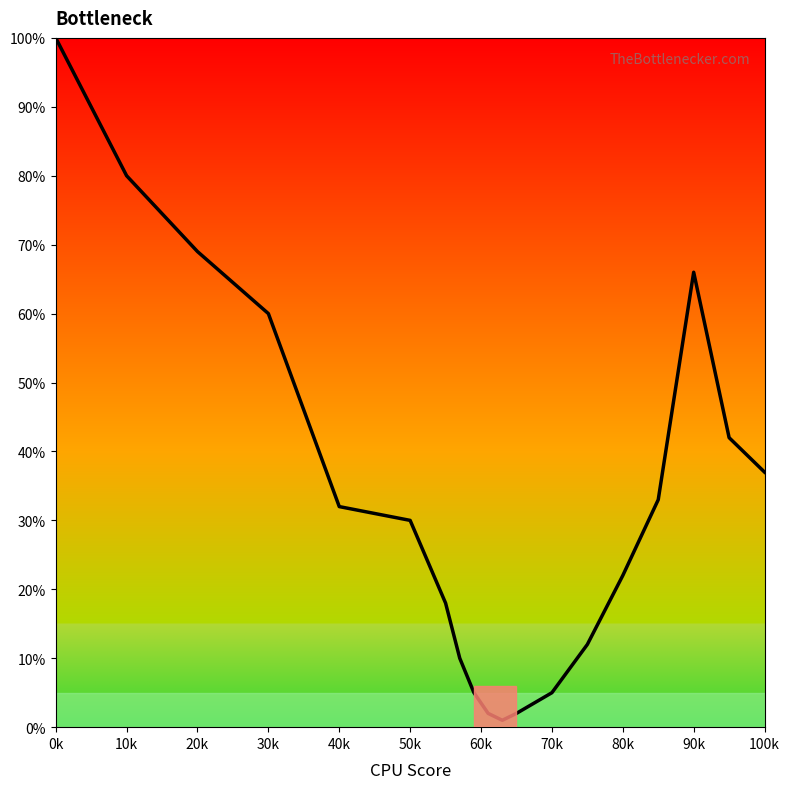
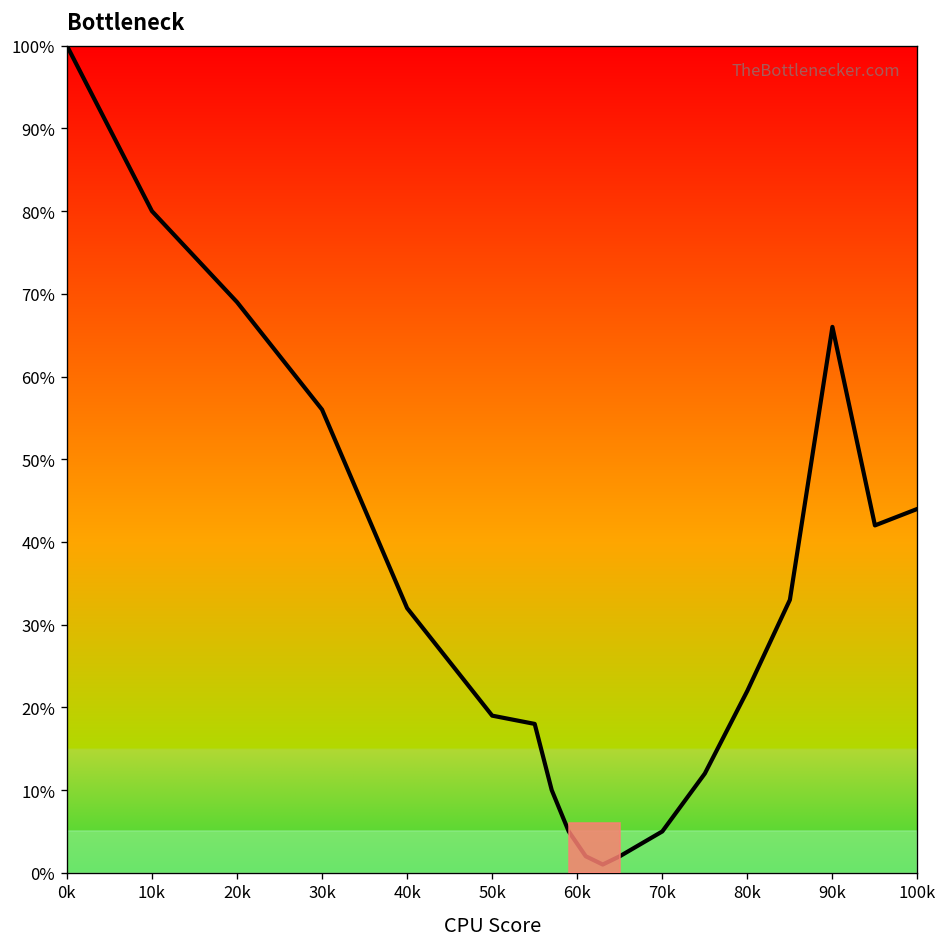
  {
    "0k": "100%",
    "10k": "80%",
    "20k": "69%",
-   "30k": "60%",
+   "30k": "56%",
    "40k": "32%",
-   "50k": "30%",
+   "50k": "19%",
    "80k": "22%",
    "90k": "66%",
-   "100k": "37%"
+   "100k": "44%"
  }
